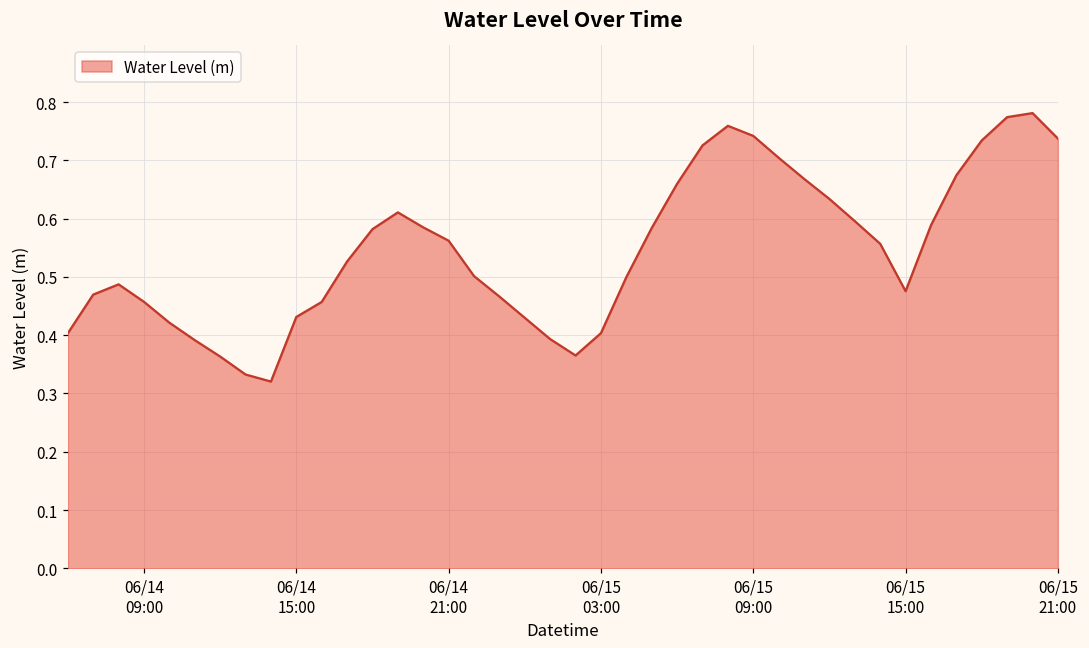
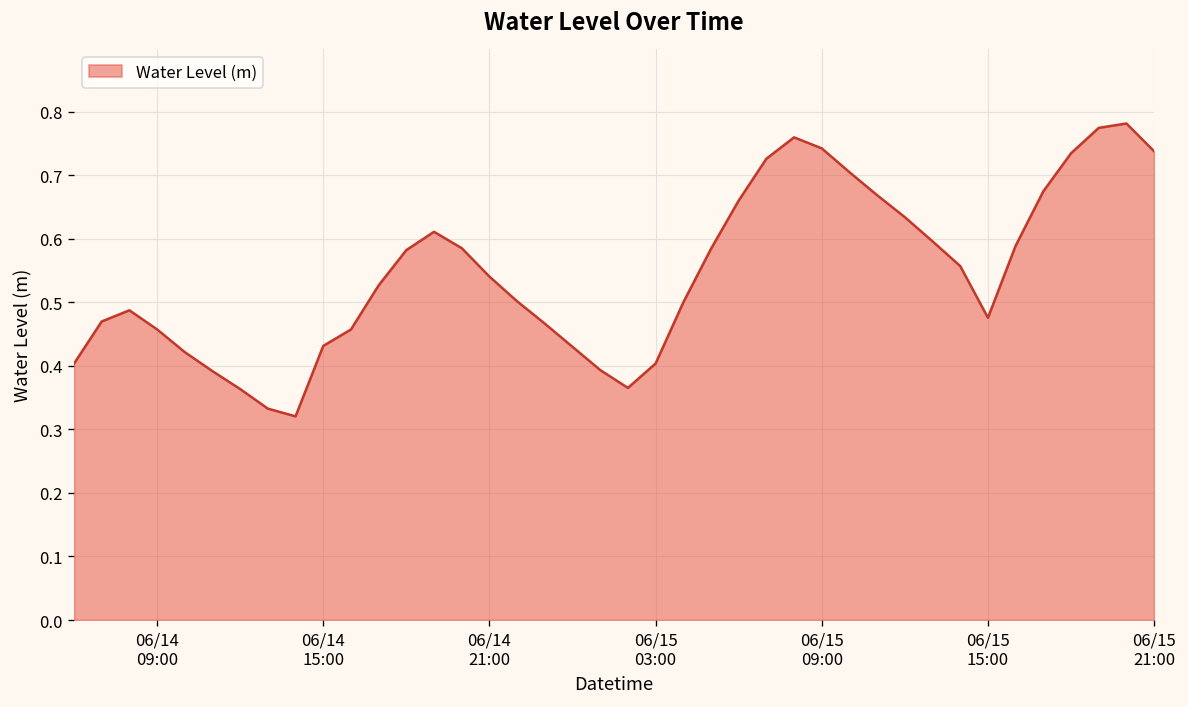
  {
    "06/14 09:00": 0.46,
    "06/14 15:00": 0.43,
-   "06/14 21:00": 0.56,
+   "06/14 21:00": 0.54,
    "06/15 03:00": 0.40,
    "06/15 09:00": 0.74,
    "06/15 15:00": 0.48,
    "06/15 21:00": 0.74
  }
